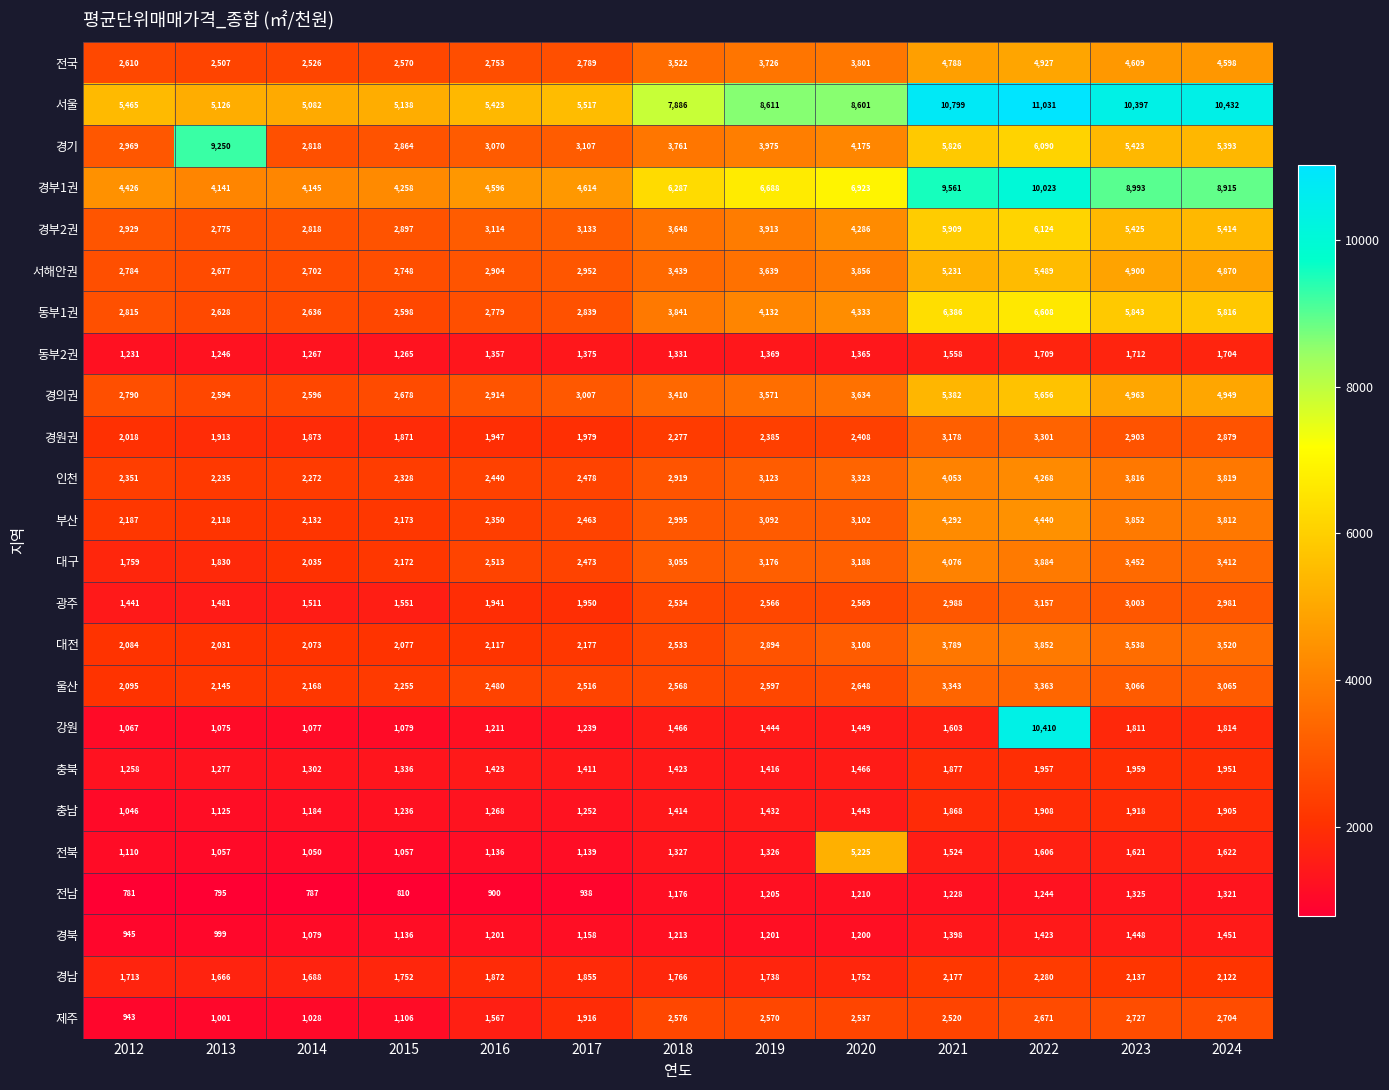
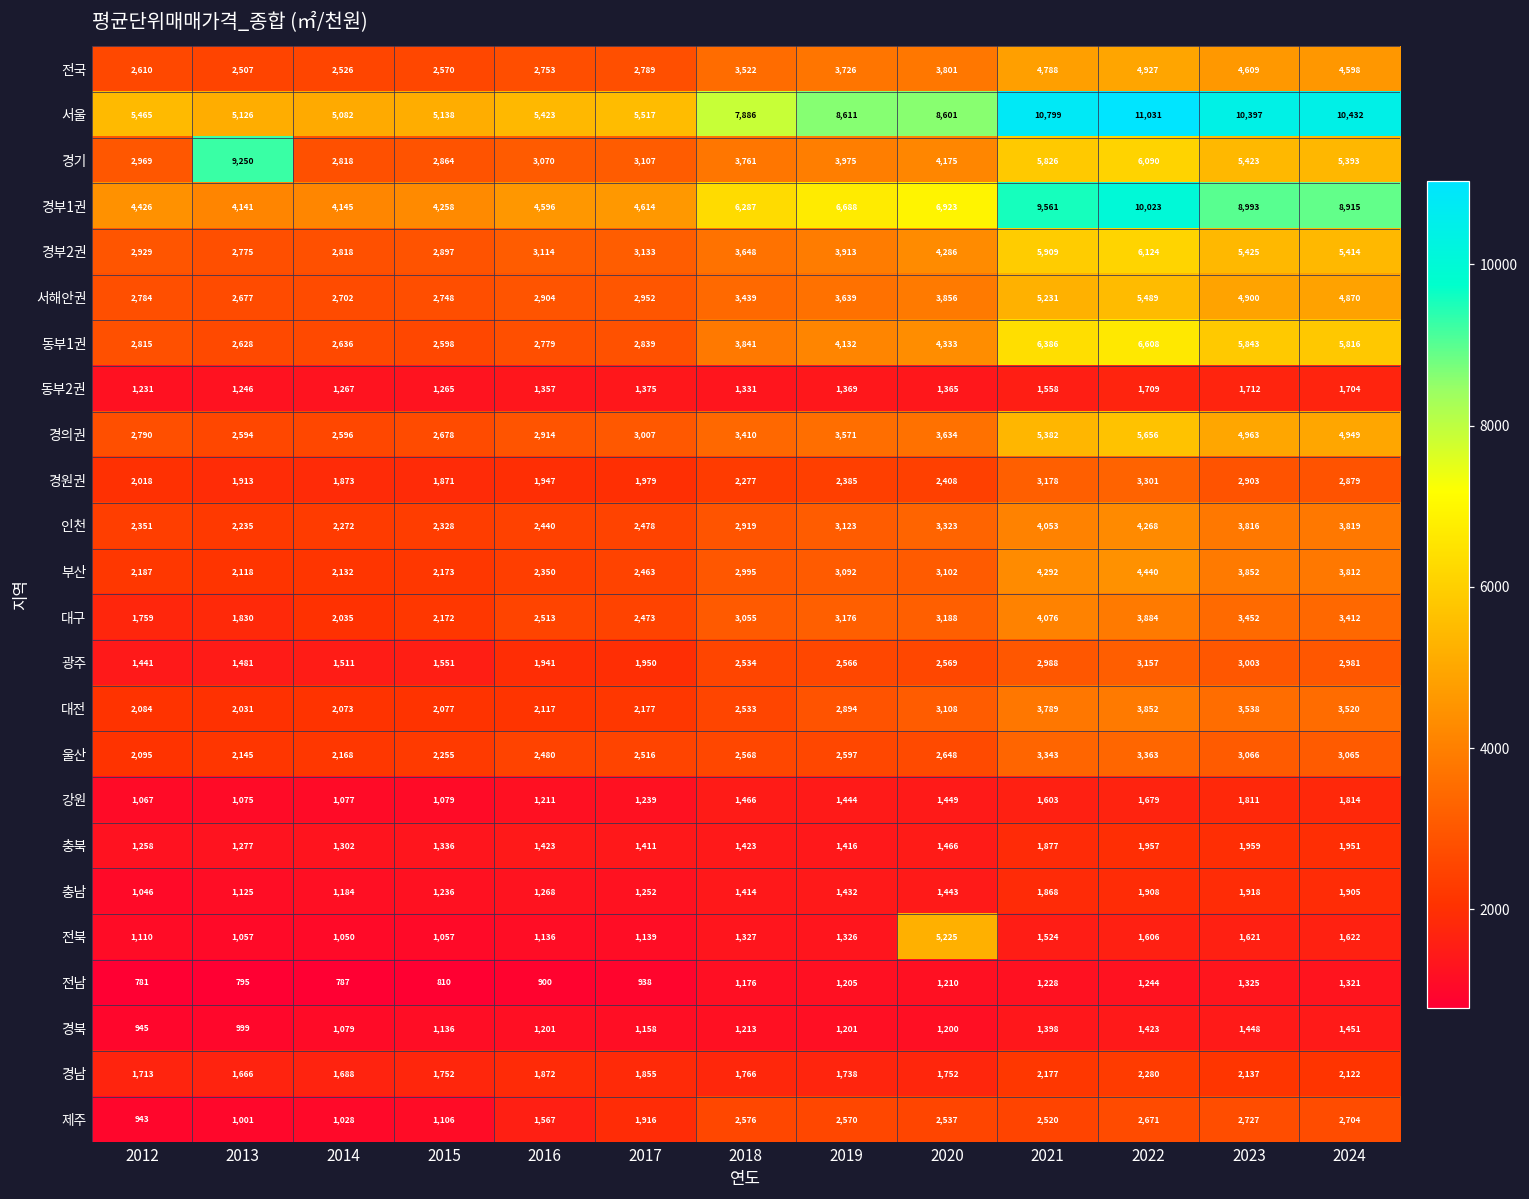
  {
    "강원": {
      "2012": "1,067",
      "2013": "1,075",
      "2014": "1,077",
      "2015": "1,079",
      "2016": "1,211",
      "2017": "1,239",
      "2018": "1,466",
      "2019": "1,444",
      "2020": "1,449",
      "2021": "1,603",
-     "2022": "10,410",
+     "2022": "1,679",
      "2023": "1,811",
      "2024": "1,814"
    }
  }
